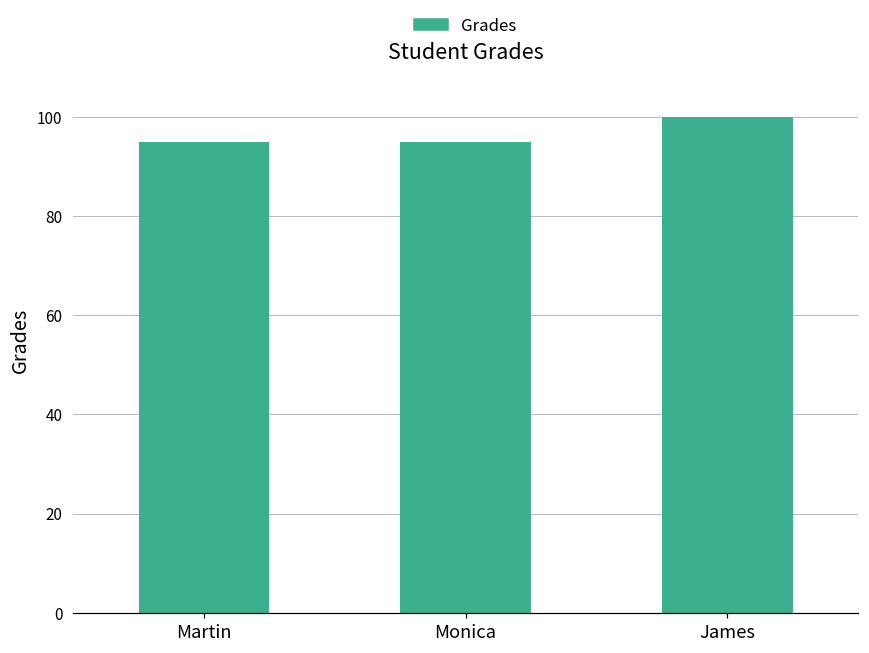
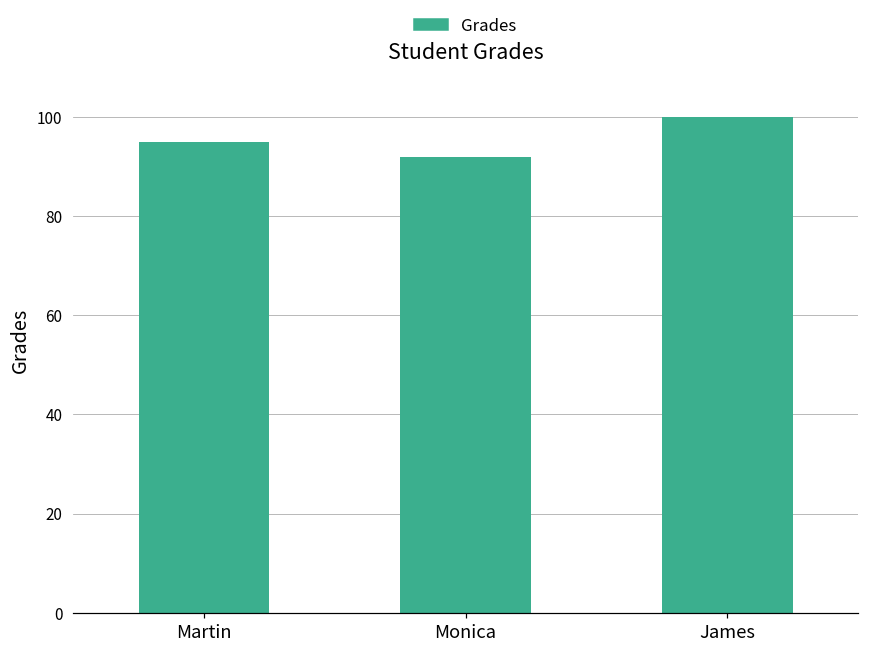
  {
    "Martin": 95,
-   "Monica": 95,
+   "Monica": 92,
    "James": 100
  }
